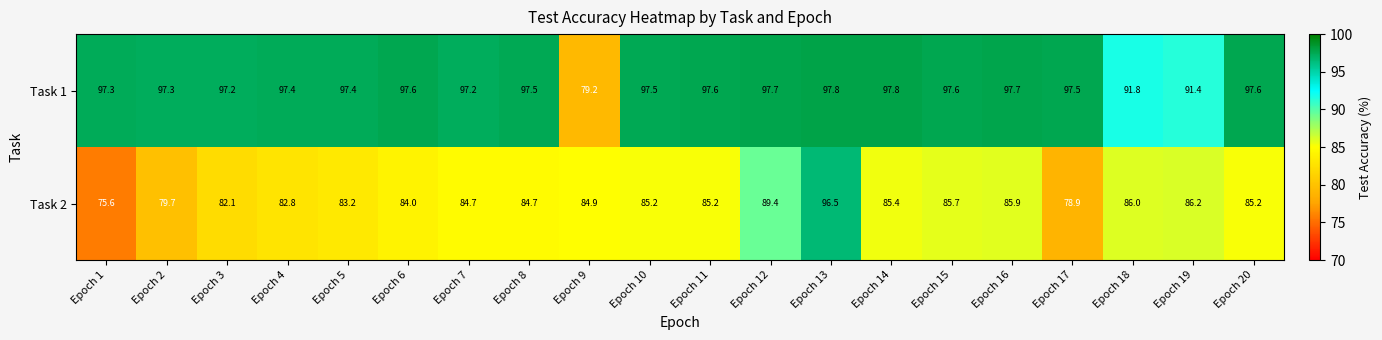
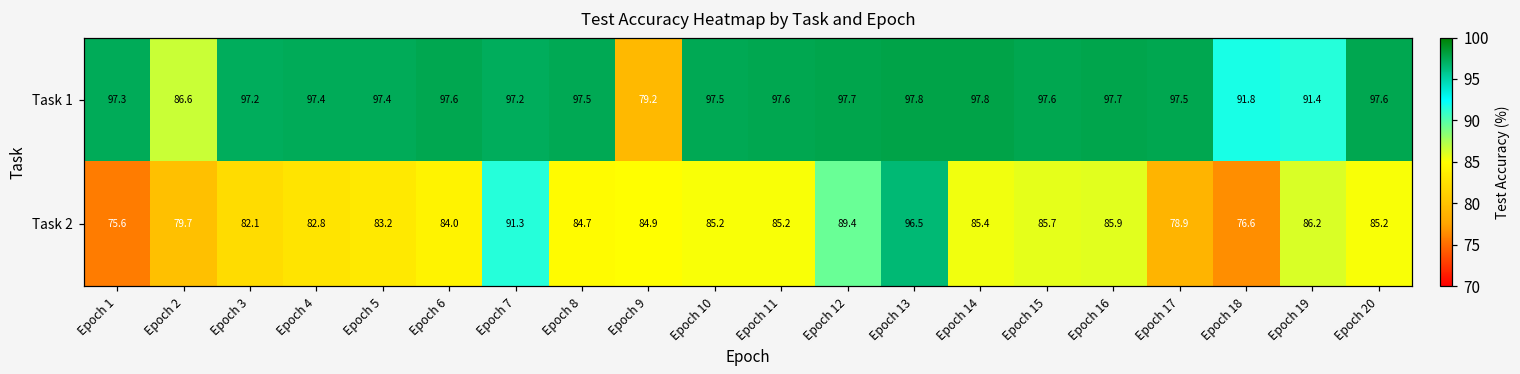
  {
    "Task 1": {
      "Epoch 1": 97.3,
-     "Epoch 2": 97.3,
+     "Epoch 2": 86.6,
      "Epoch 3": 97.2,
      "Epoch 4": 97.4,
      "Epoch 5": 97.4,
      "Epoch 6": 97.6,
      "Epoch 7": 97.2,
      "Epoch 8": 97.5,
      "Epoch 9": 79.2,
      "Epoch 10": 97.5,
      "Epoch 11": 97.6,
      "Epoch 12": 97.7,
      "Epoch 13": 97.8,
      "Epoch 14": 97.8,
      "Epoch 15": 97.6,
      "Epoch 16": 97.7,
      "Epoch 17": 97.5,
      "Epoch 18": 91.8,
      "Epoch 19": 91.4,
      "Epoch 20": 97.6
    },
    "Task 2": {
      "Epoch 1": 75.6,
      "Epoch 2": 79.7,
      "Epoch 3": 82.1,
      "Epoch 4": 82.8,
      "Epoch 5": 83.2,
      "Epoch 6": 84.0,
-     "Epoch 7": 84.7,
+     "Epoch 7": 91.3,
      "Epoch 8": 84.7,
      "Epoch 9": 84.9,
      "Epoch 10": 85.2,
      "Epoch 11": 85.2,
      "Epoch 12": 89.4,
      "Epoch 13": 96.5,
      "Epoch 14": 85.4,
      "Epoch 15": 85.7,
      "Epoch 16": 85.9,
      "Epoch 17": 78.9,
-     "Epoch 18": 86.0,
+     "Epoch 18": 76.6,
      "Epoch 19": 86.2,
      "Epoch 20": 85.2
    }
  }
